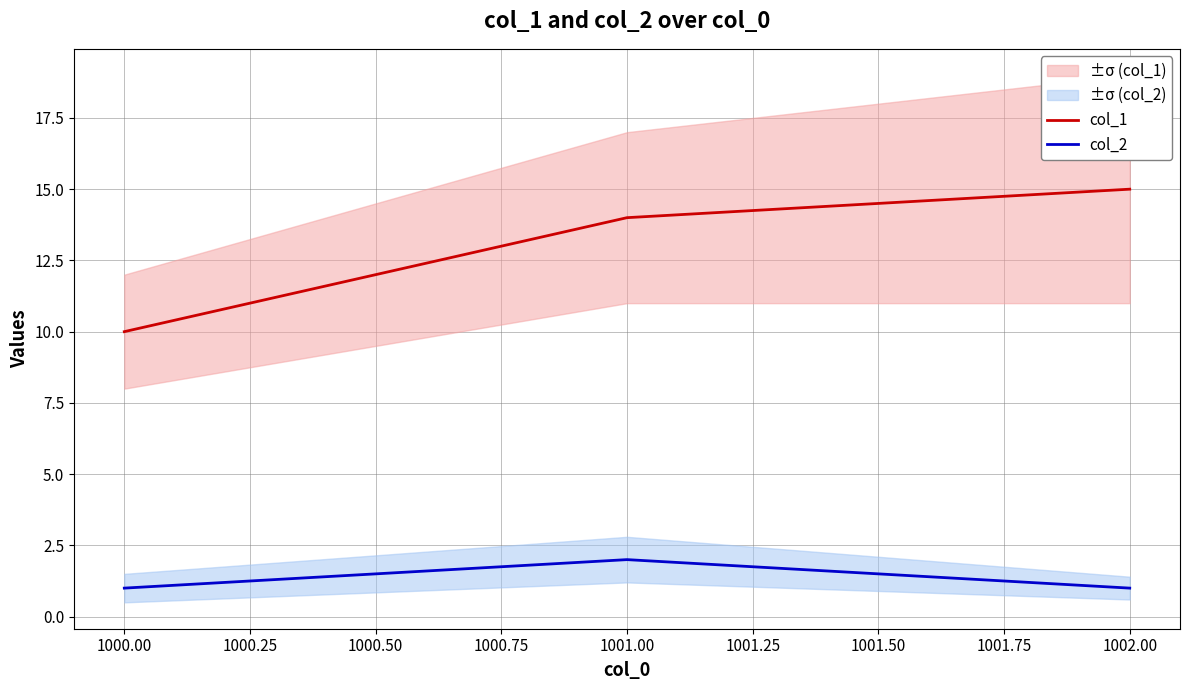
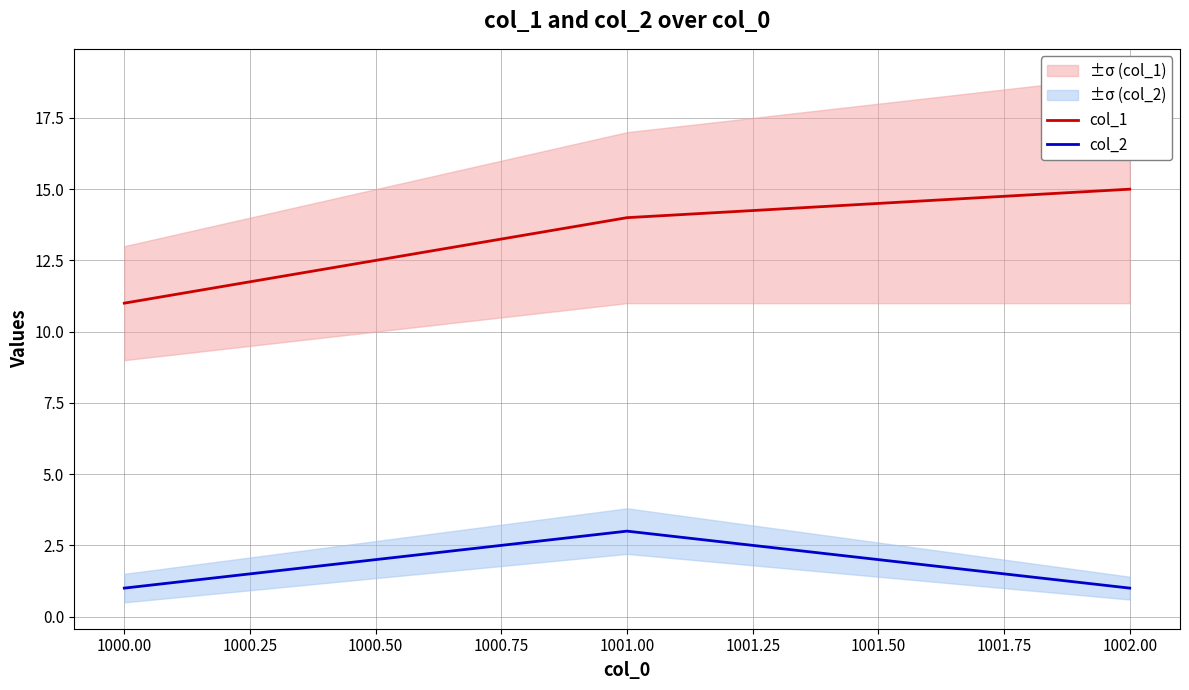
  {
    "col_1": {
-     "1000.00": 10,
+     "1000.00": 11,
      "1001.00": 14,
      "1002.00": 15
    },
    "col_2": {
      "1000.00": 1,
-     "1001.00": 2,
+     "1001.00": 3,
      "1002.00": 1
    }
  }
